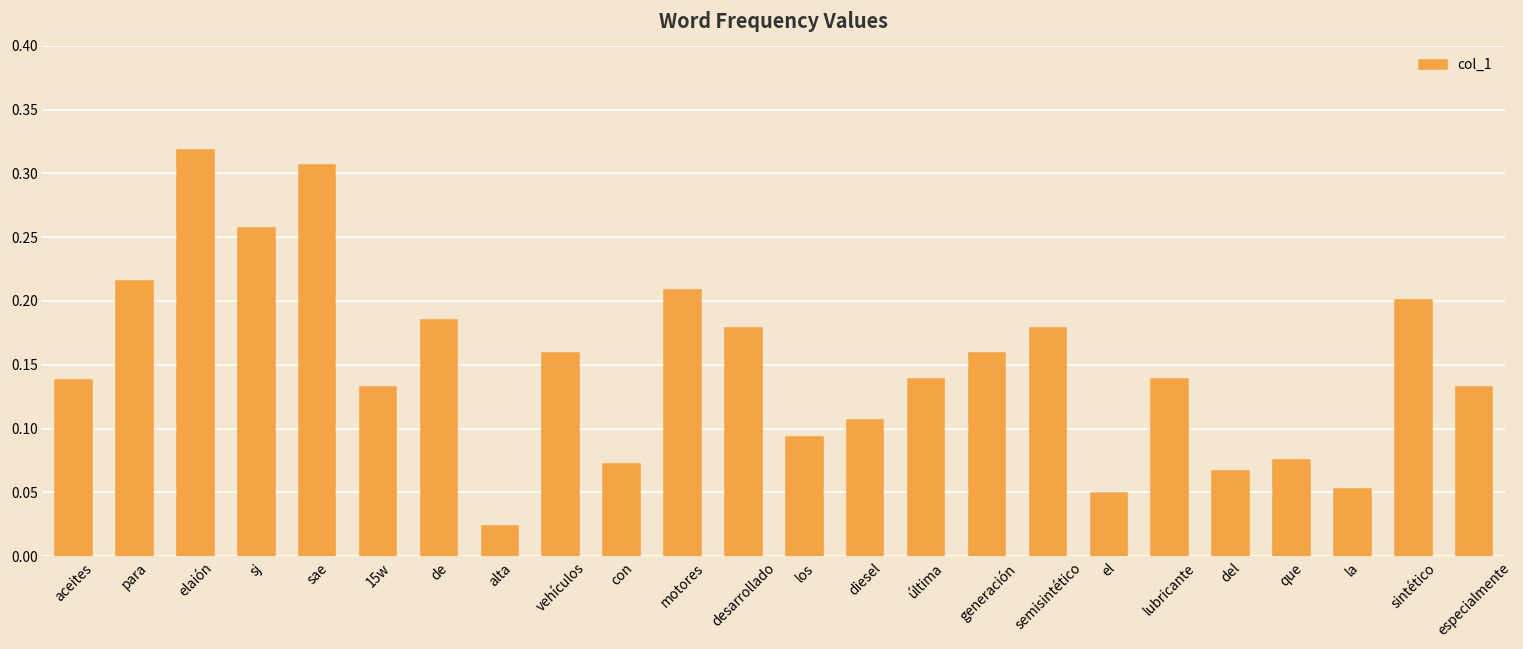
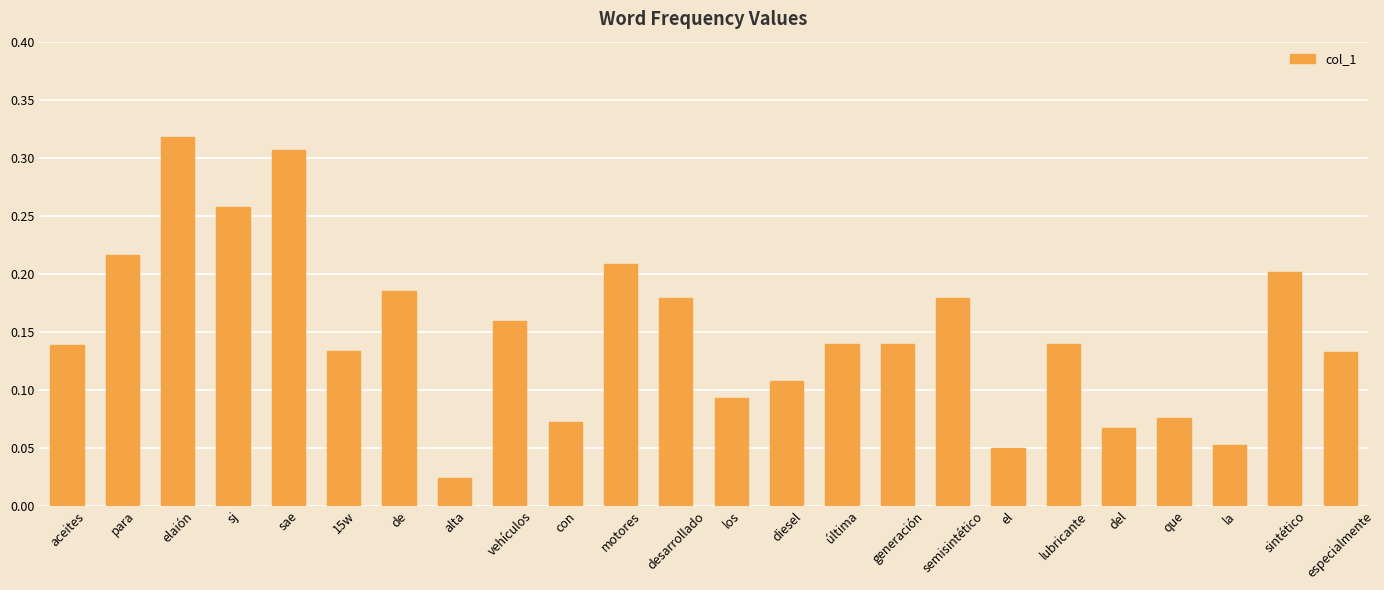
  {
    "aceites": 0.138,
    "para": 0.216,
    "elaión": 0.318,
    "sj": 0.257,
    "sae": 0.307,
    "15w": 0.133,
    "de": 0.185,
    "alta": 0.024,
    "vehículos": 0.159,
    "con": 0.072,
    "motores": 0.209,
    "desarrollado": 0.179,
    "los": 0.093,
    "diesel": 0.107,
    "última": 0.139,
-   "generación": 0.160,
+   "generación": 0.139,
    "semisintético": 0.179,
    "el": 0.050,
    "lubricante": 0.139,
    "del": 0.067,
    "que": 0.075,
    "la": 0.053,
    "sintético": 0.201,
    "especialmente": 0.133
  }
